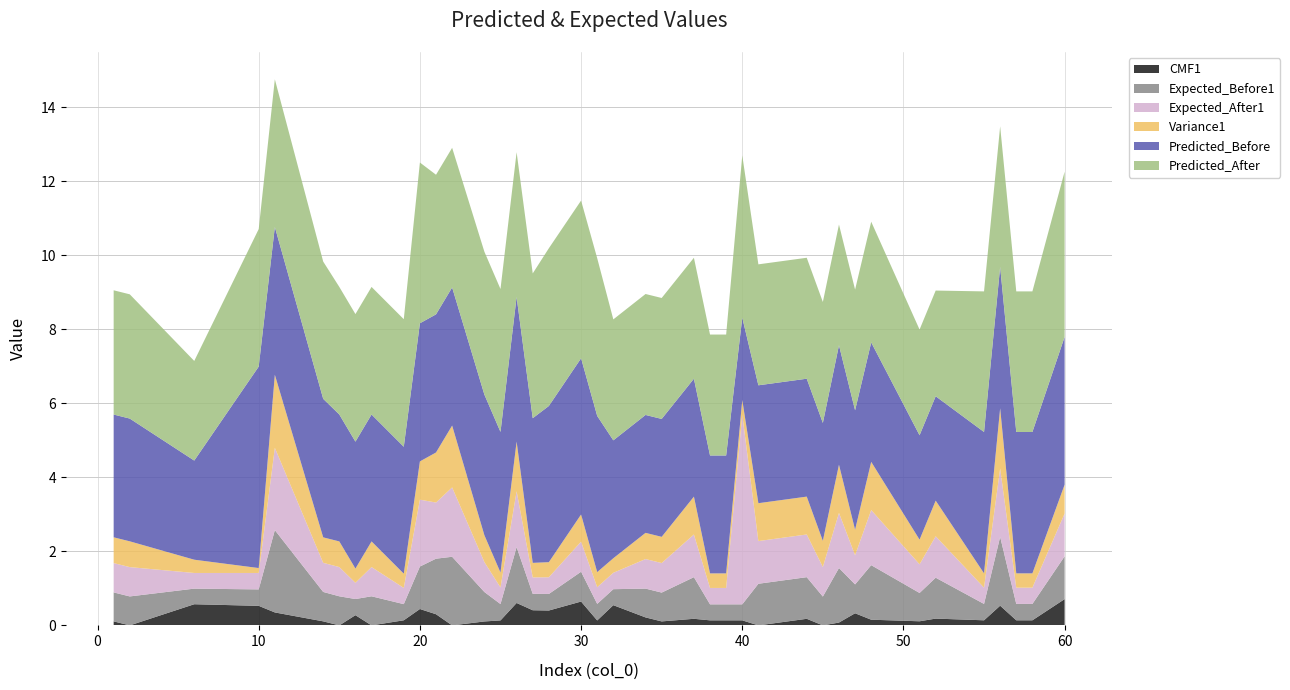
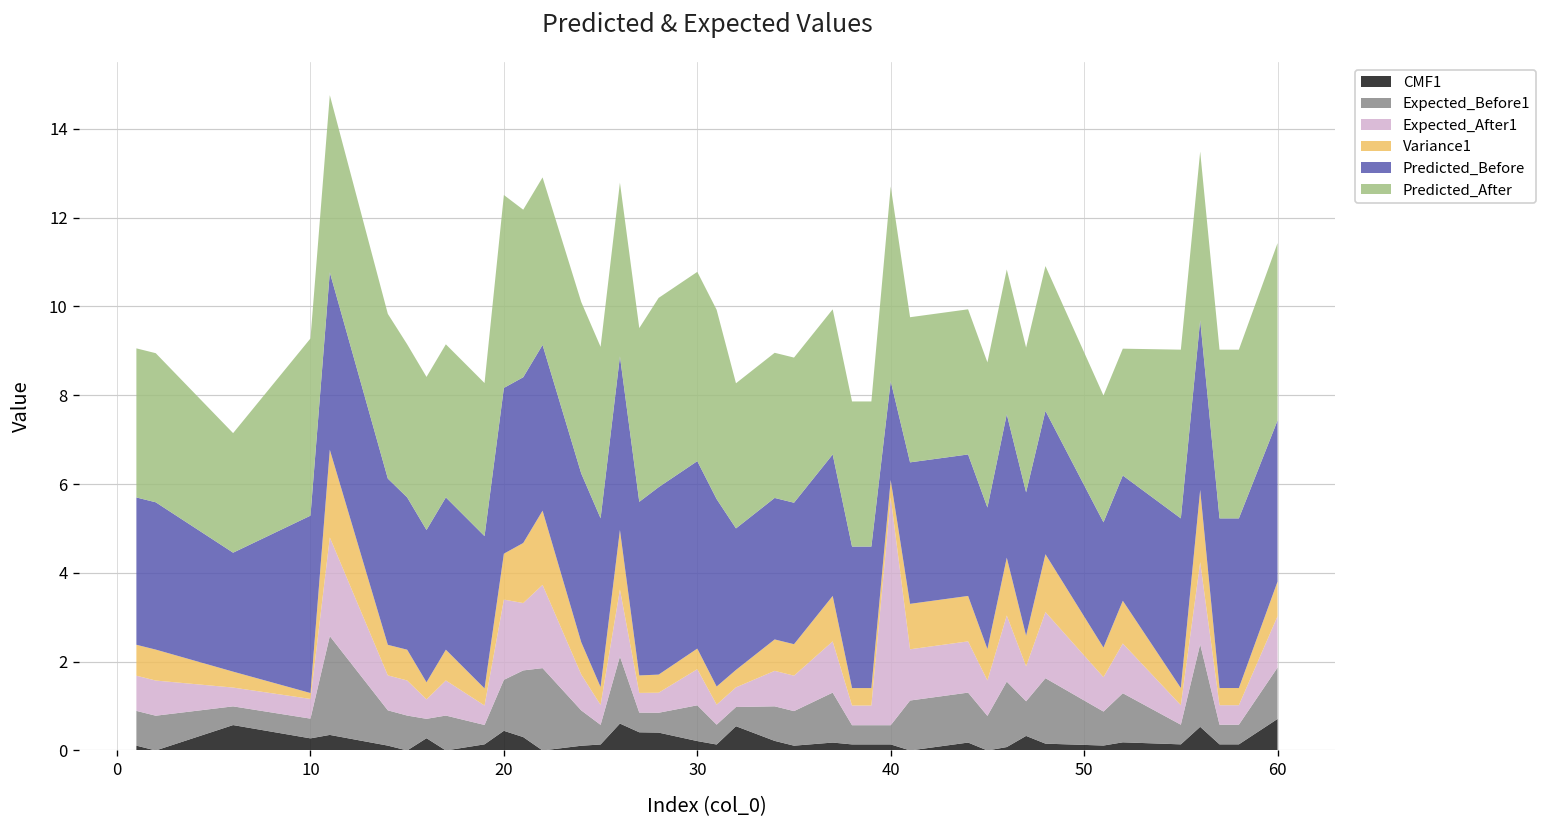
  {
    "CMF1": {
-     "10": 0.5,
+     "10": 0.3,
      "20": 0.4,
-     "30": 0.6,
+     "30": 0.2,
      "40": 0.1,
      "60": 0.7
    },
    "Expected_Before1": {
      "10": 0.4,
      "20": 1.1,
      "30": 0.8,
      "40": 0.4,
      "60": 1.2
    },
    "Expected_After1": {
      "10": 0.4,
      "20": 1.8,
      "30": 0.8,
      "40": 5.1,
      "60": 1.2
    },
    "Variance1": {
      "10": 0.1,
      "20": 1.0,
-     "30": 0.7,
+     "30": 0.5,
      "40": 0.4,
      "60": 0.8
    },
    "Predicted_Before": {
-     "10": 5.4,
+     "10": 4.0,
      "20": 3.7,
      "30": 4.2,
      "40": 2.2,
-     "60": 4.0
+     "60": 3.6
    },
    "Predicted_After": {
-     "10": 3.7,
+     "10": 4.0,
      "20": 4.3,
      "30": 4.3,
      "40": 4.4,
-     "60": 4.5
+     "60": 4.0
    }
  }
